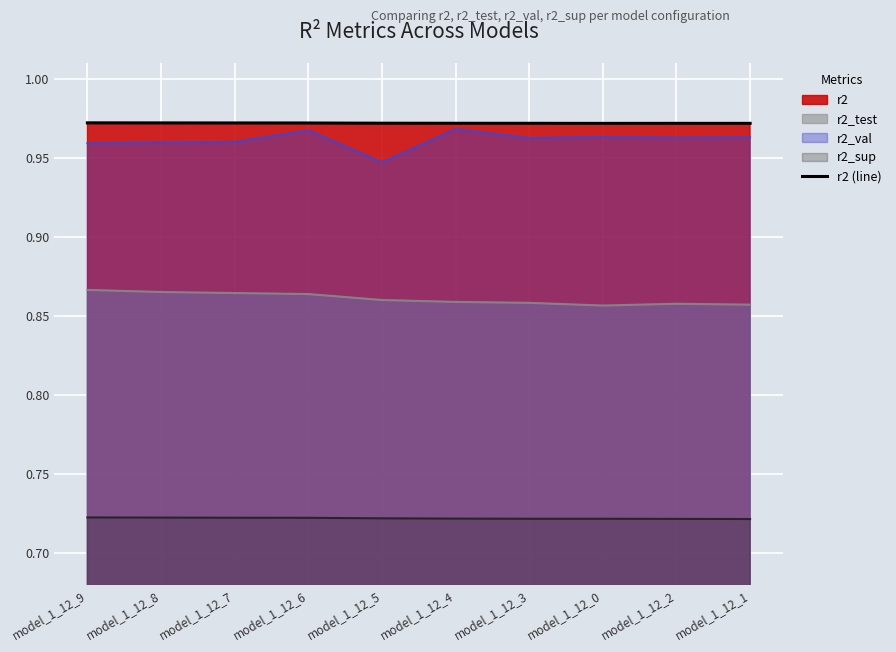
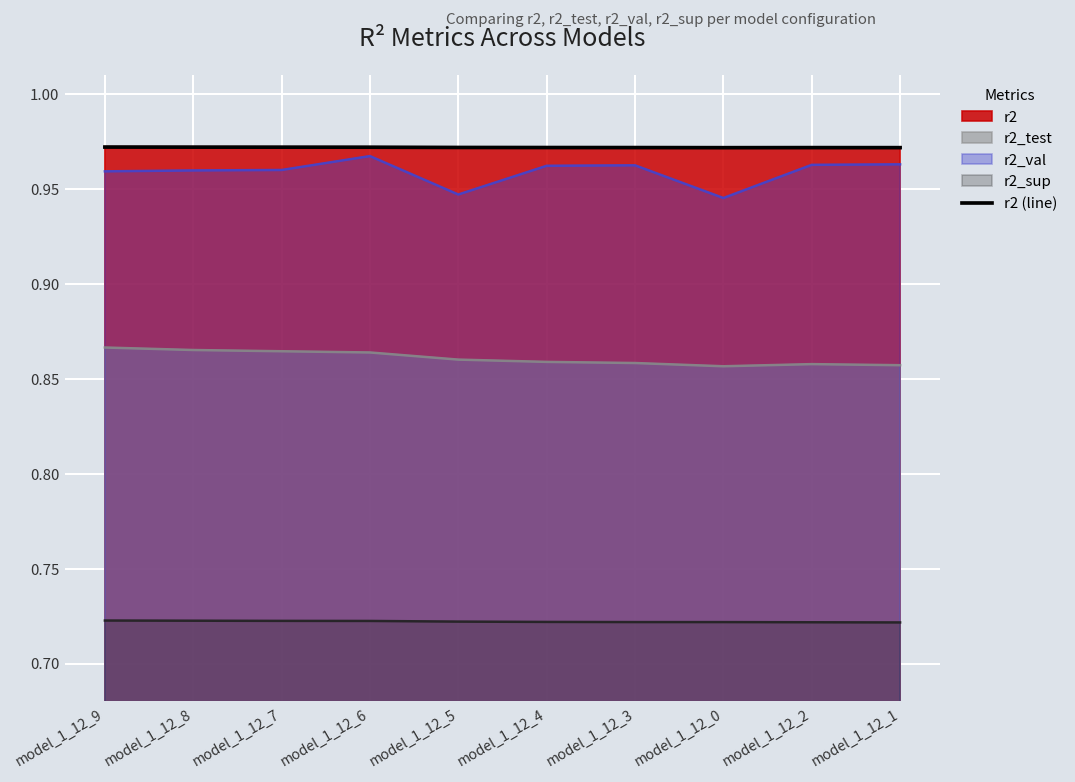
  {
    "r2": {
      "model_1_12_9": 0.972,
      "model_1_12_8": 0.972,
      "model_1_12_7": 0.972,
      "model_1_12_6": 0.972,
      "model_1_12_5": 0.972,
      "model_1_12_4": 0.972,
      "model_1_12_3": 0.972,
      "model_1_12_0": 0.972,
      "model_1_12_2": 0.972,
      "model_1_12_1": 0.972
    },
    "r2_val": {
      "model_1_12_9": 0.959,
      "model_1_12_8": 0.960,
      "model_1_12_7": 0.960,
      "model_1_12_6": 0.967,
      "model_1_12_5": 0.947,
-     "model_1_12_4": 0.968,
+     "model_1_12_4": 0.962,
      "model_1_12_3": 0.963,
-     "model_1_12_0": 0.963,
+     "model_1_12_0": 0.945,
      "model_1_12_2": 0.963,
      "model_1_12_1": 0.963
    }
  }
